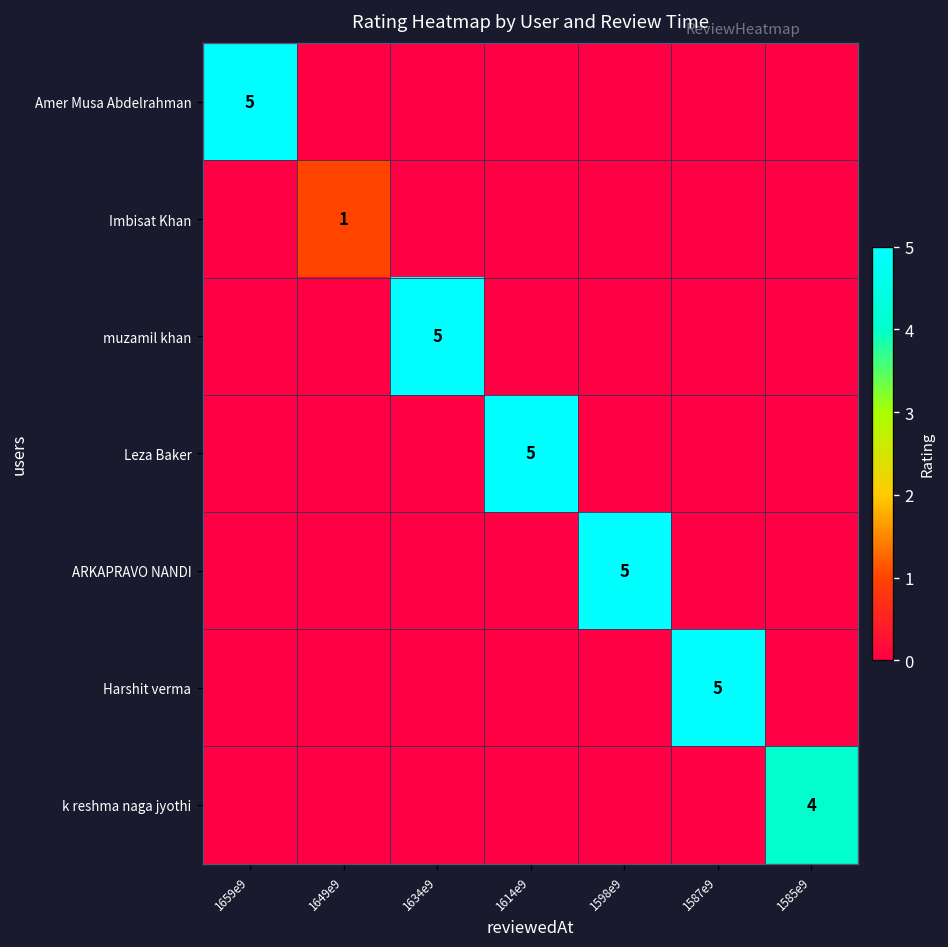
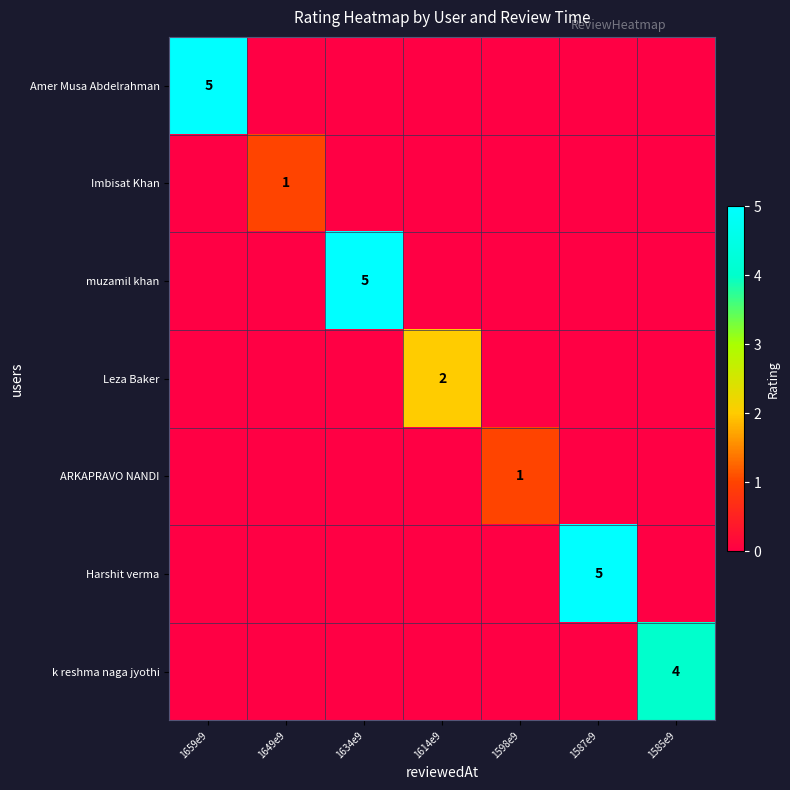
  {
    "Amer Musa Abdelrahman": {
      "1659e9": 5
    },
    "Imbisat Khan": {
      "1649e9": 1
    },
    "muzamil khan": {
      "1634e9": 5
    },
    "Leza Baker": {
-     "1614e9": 5
+     "1614e9": 2
    },
    "ARKAPRAVO NANDI": {
-     "1598e9": 5
+     "1598e9": 1
    },
    "Harshit verma": {
      "1587e9": 5
    },
    "k reshma naga jyothi": {
      "1585e9": 4
    }
  }
